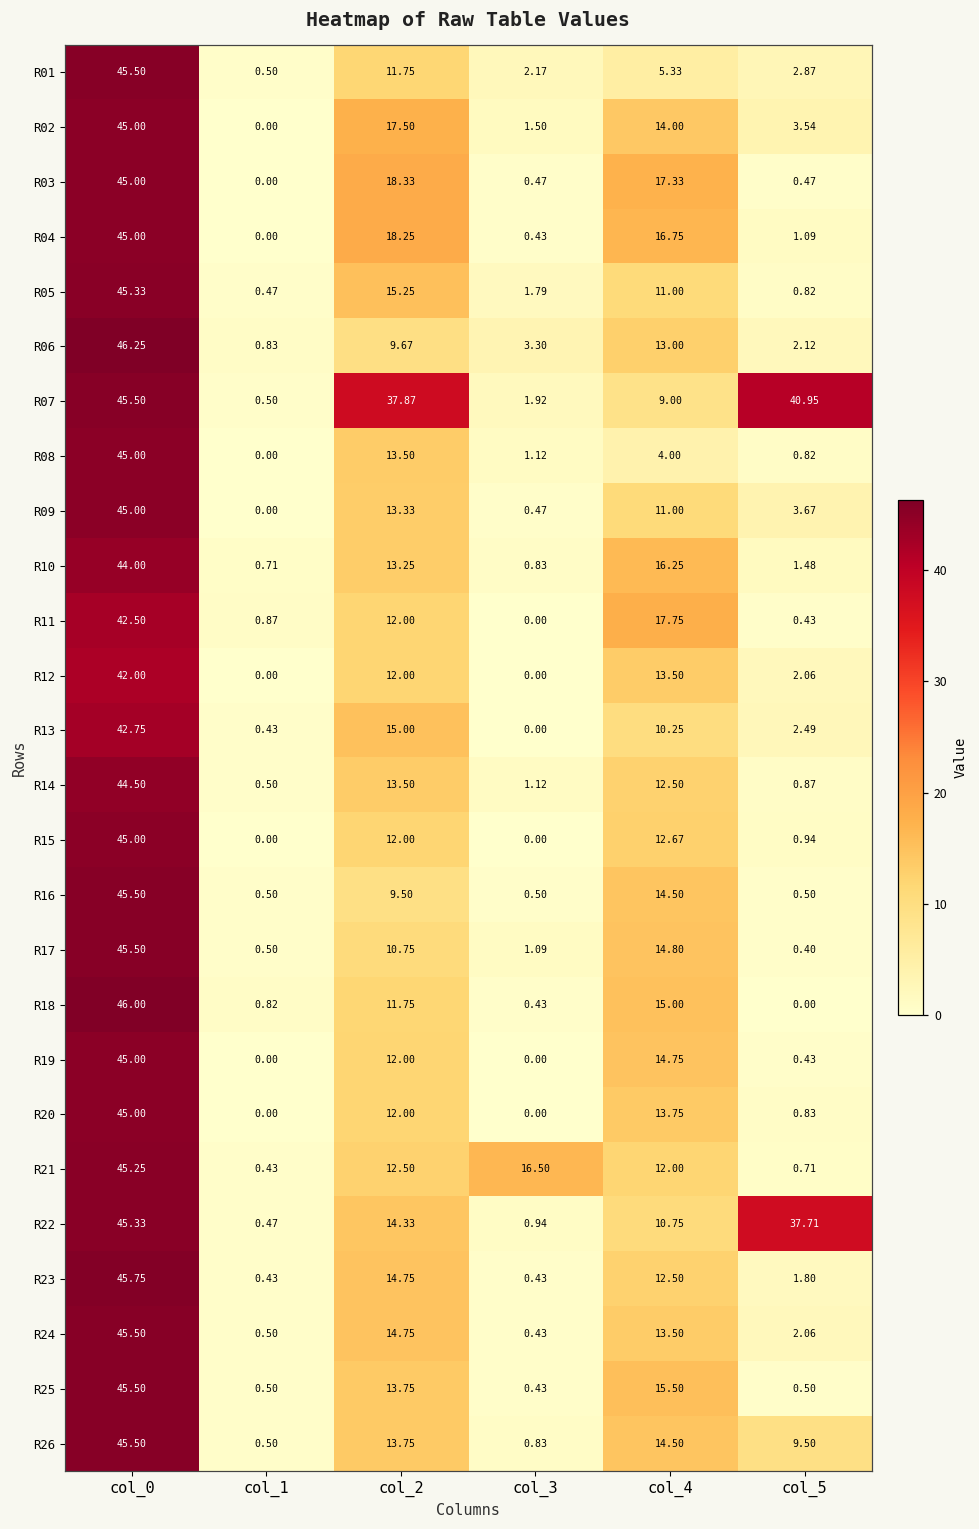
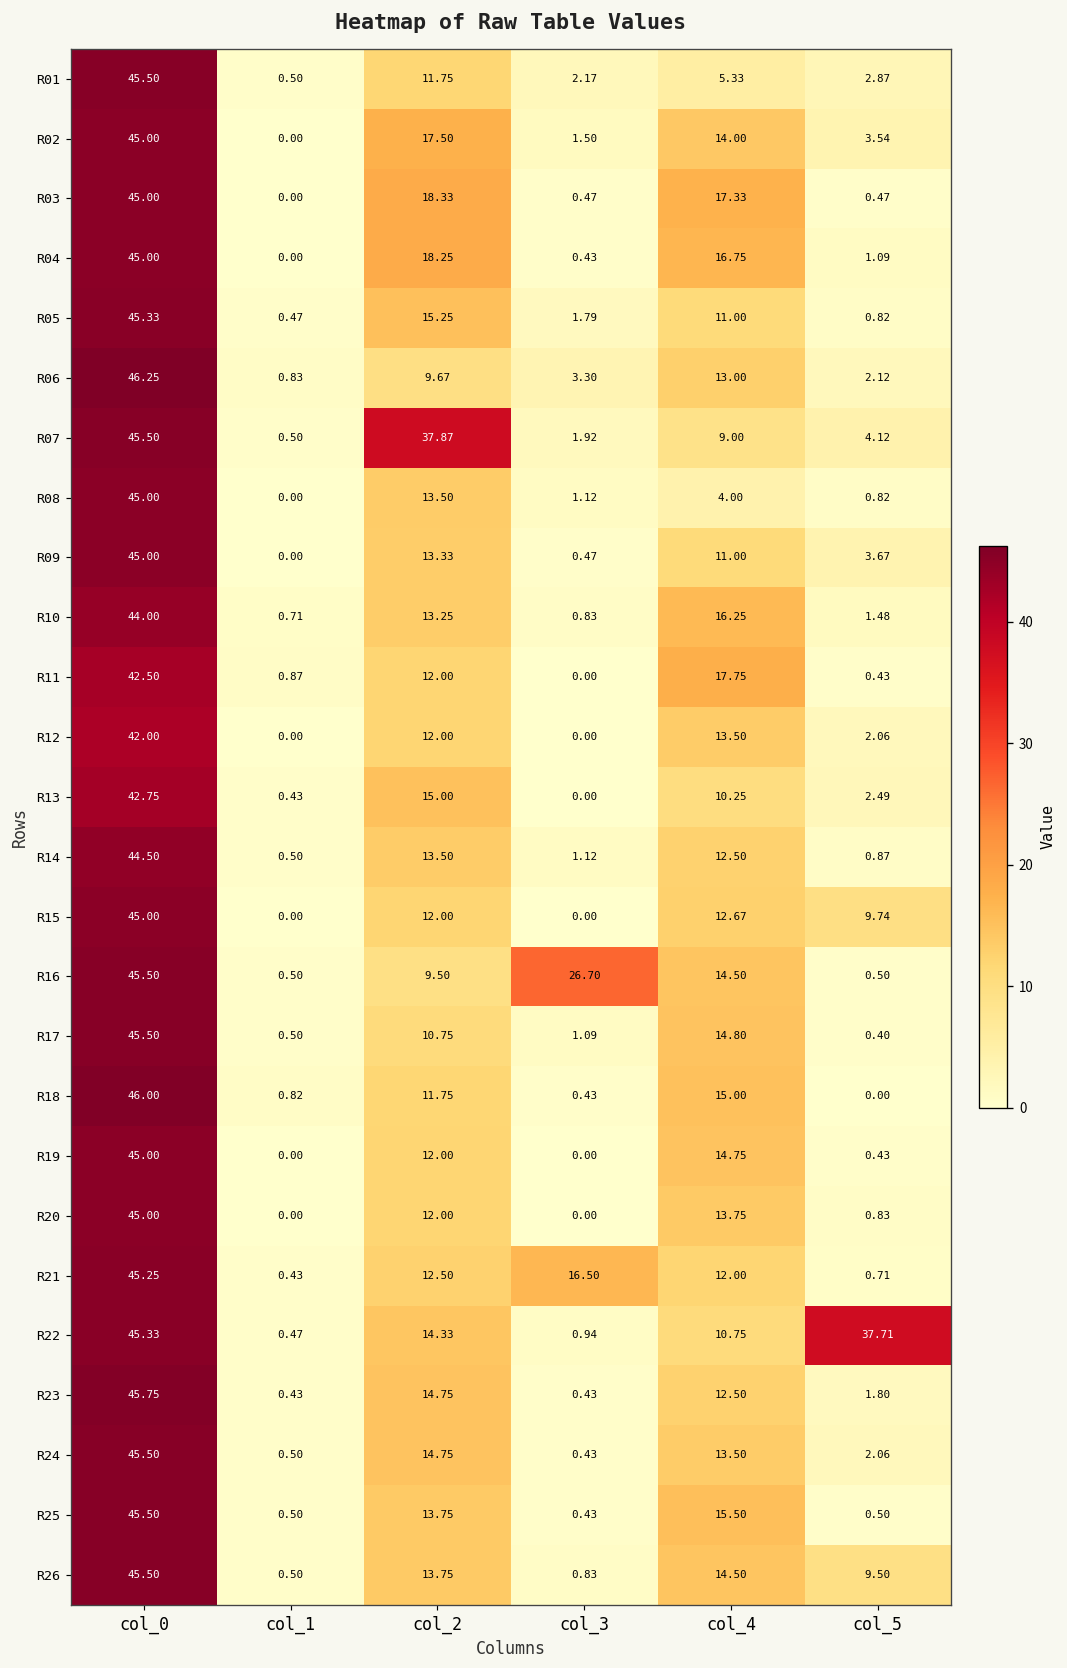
  {
    "R01": {
      "col_0": 45.50,
      "col_1": 0.50,
      "col_2": 11.75,
      "col_3": 2.17,
      "col_4": 5.33,
      "col_5": 2.87
    },
    "R02": {
      "col_0": 45.00,
      "col_1": 0.00,
      "col_2": 17.50,
      "col_3": 1.50,
      "col_4": 14.00,
      "col_5": 3.54
    },
    "R03": {
      "col_0": 45.00,
      "col_1": 0.00,
      "col_2": 18.33,
      "col_3": 0.47,
      "col_4": 17.33,
      "col_5": 0.47
    },
    "R04": {
      "col_0": 45.00,
      "col_1": 0.00,
      "col_2": 18.25,
      "col_3": 0.43,
      "col_4": 16.75,
      "col_5": 1.09
    },
    "R05": {
      "col_0": 45.33,
      "col_1": 0.47,
      "col_2": 15.25,
      "col_3": 1.79,
      "col_4": 11.00,
      "col_5": 0.82
    },
    "R06": {
      "col_0": 46.25,
      "col_1": 0.83,
      "col_2": 9.67,
      "col_3": 3.30,
      "col_4": 13.00,
      "col_5": 2.12
    },
    "R07": {
      "col_0": 45.50,
      "col_1": 0.50,
      "col_2": 37.87,
      "col_3": 1.92,
      "col_4": 9.00,
-     "col_5": 40.95
+     "col_5": 4.12
    },
    "R08": {
      "col_0": 45.00,
      "col_1": 0.00,
      "col_2": 13.50,
      "col_3": 1.12,
      "col_4": 4.00,
      "col_5": 0.82
    },
    "R09": {
      "col_0": 45.00,
      "col_1": 0.00,
      "col_2": 13.33,
      "col_3": 0.47,
      "col_4": 11.00,
      "col_5": 3.67
    },
    "R10": {
      "col_0": 44.00,
      "col_1": 0.71,
      "col_2": 13.25,
      "col_3": 0.83,
      "col_4": 16.25,
      "col_5": 1.48
    },
    "R11": {
      "col_0": 42.50,
      "col_1": 0.87,
      "col_2": 12.00,
      "col_3": 0.00,
      "col_4": 17.75,
      "col_5": 0.43
    },
    "R12": {
      "col_0": 42.00,
      "col_1": 0.00,
      "col_2": 12.00,
      "col_3": 0.00,
      "col_4": 13.50,
      "col_5": 2.06
    },
    "R13": {
      "col_0": 42.75,
      "col_1": 0.43,
      "col_2": 15.00,
      "col_3": 0.00,
      "col_4": 10.25,
      "col_5": 2.49
    },
    "R14": {
      "col_0": 44.50,
      "col_1": 0.50,
      "col_2": 13.50,
      "col_3": 1.12,
      "col_4": 12.50,
      "col_5": 0.87
    },
    "R15": {
      "col_0": 45.00,
      "col_1": 0.00,
      "col_2": 12.00,
      "col_3": 0.00,
      "col_4": 12.67,
-     "col_5": 0.94
+     "col_5": 9.74
    },
    "R16": {
      "col_0": 45.50,
      "col_1": 0.50,
      "col_2": 9.50,
-     "col_3": 0.50,
+     "col_3": 26.70,
      "col_4": 14.50,
      "col_5": 0.50
    },
    "R17": {
      "col_0": 45.50,
      "col_1": 0.50,
      "col_2": 10.75,
      "col_3": 1.09,
      "col_4": 14.80,
      "col_5": 0.40
    },
    "R18": {
      "col_0": 46.00,
      "col_1": 0.82,
      "col_2": 11.75,
      "col_3": 0.43,
      "col_4": 15.00,
      "col_5": 0.00
    },
    "R19": {
      "col_0": 45.00,
      "col_1": 0.00,
      "col_2": 12.00,
      "col_3": 0.00,
      "col_4": 14.75,
      "col_5": 0.43
    },
    "R20": {
      "col_0": 45.00,
      "col_1": 0.00,
      "col_2": 12.00,
      "col_3": 0.00,
      "col_4": 13.75,
      "col_5": 0.83
    },
    "R21": {
      "col_0": 45.25,
      "col_1": 0.43,
      "col_2": 12.50,
      "col_3": 16.50,
      "col_4": 12.00,
      "col_5": 0.71
    },
    "R22": {
      "col_0": 45.33,
      "col_1": 0.47,
      "col_2": 14.33,
      "col_3": 0.94,
      "col_4": 10.75,
      "col_5": 37.71
    },
    "R23": {
      "col_0": 45.75,
      "col_1": 0.43,
      "col_2": 14.75,
      "col_3": 0.43,
      "col_4": 12.50,
      "col_5": 1.80
    },
    "R24": {
      "col_0": 45.50,
      "col_1": 0.50,
      "col_2": 14.75,
      "col_3": 0.43,
      "col_4": 13.50,
      "col_5": 2.06
    },
    "R25": {
      "col_0": 45.50,
      "col_1": 0.50,
      "col_2": 13.75,
      "col_3": 0.43,
      "col_4": 15.50,
      "col_5": 0.50
    },
    "R26": {
      "col_0": 45.50,
      "col_1": 0.50,
      "col_2": 13.75,
      "col_3": 0.83,
      "col_4": 14.50,
      "col_5": 9.50
    }
  }
